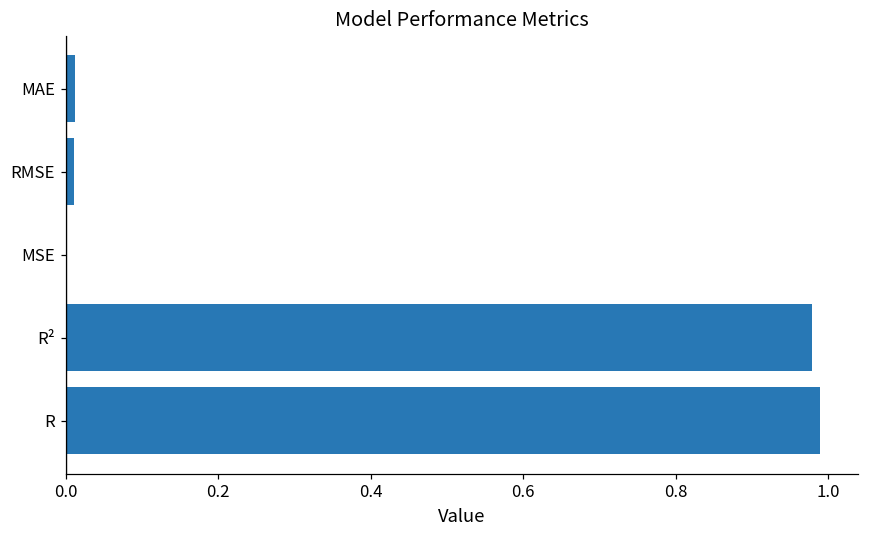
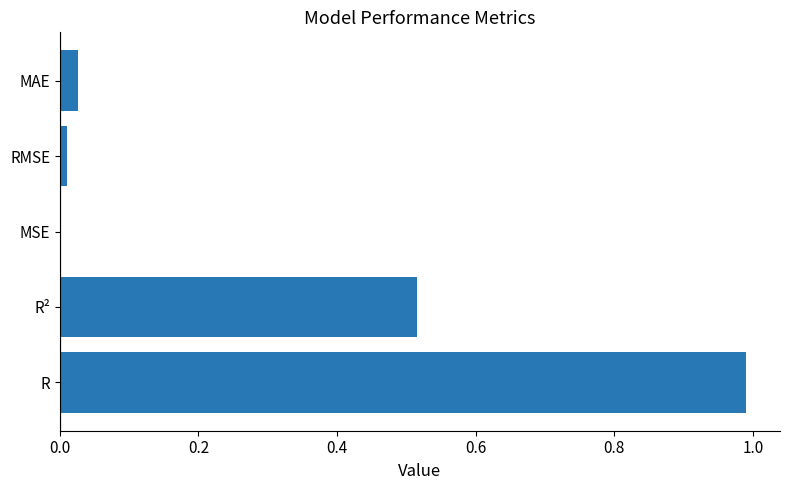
  {
-   "MAE": 0.01,
+   "MAE": 0.03,
    "RMSE": 0.01,
-   "R²": 0.98,
+   "R²": 0.52,
    "R": 0.99
  }
